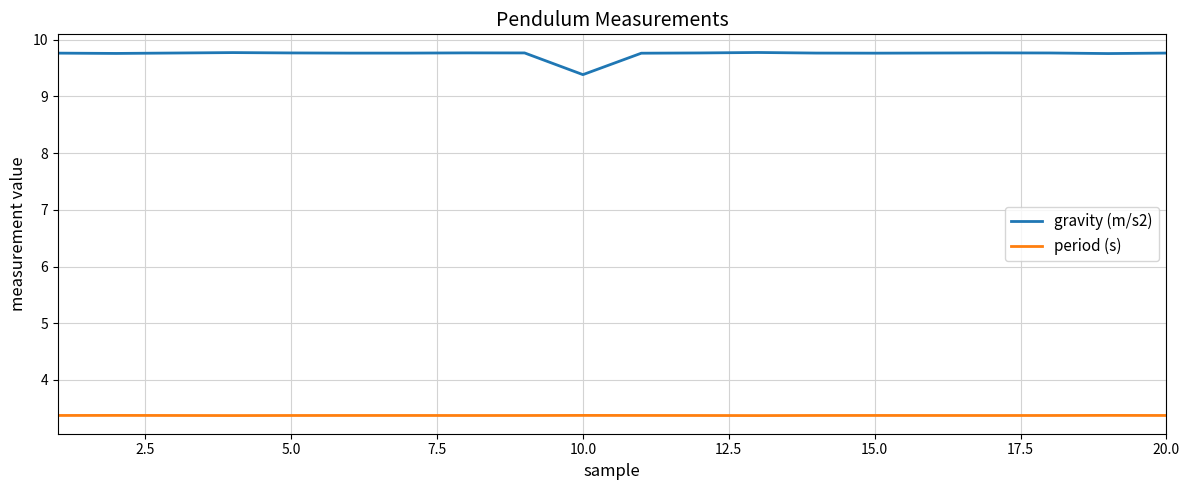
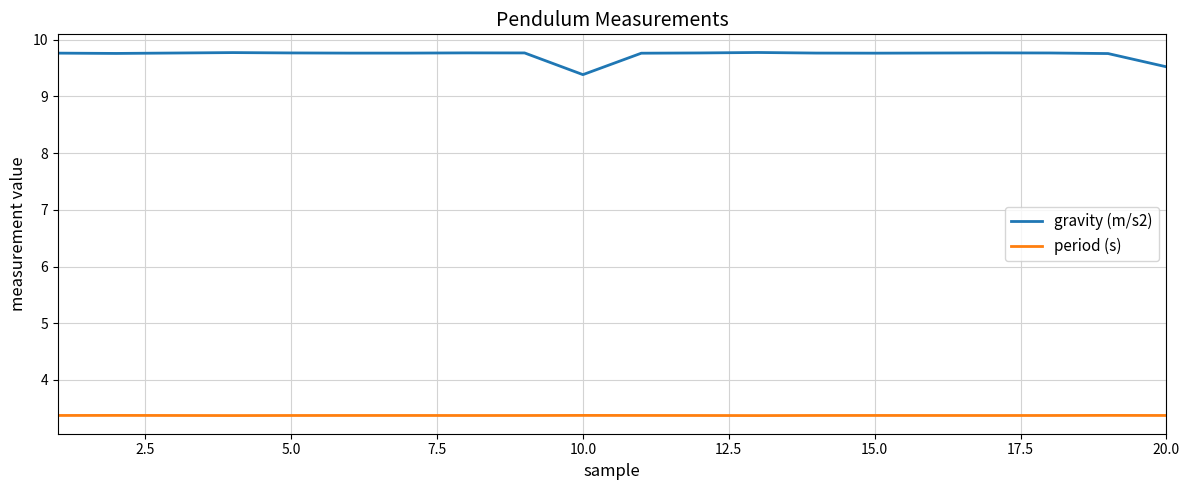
  {
    "gravity (m/s2)": {
      "5.0": 9.8,
      "10.0": 9.4,
      "15.0": 9.8,
-     "20.0": 9.8
+     "20.0": 9.5
    },
    "period (s)": {
      "5.0": 3.4,
      "10.0": 3.4,
      "15.0": 3.4,
      "20.0": 3.4
    }
  }
